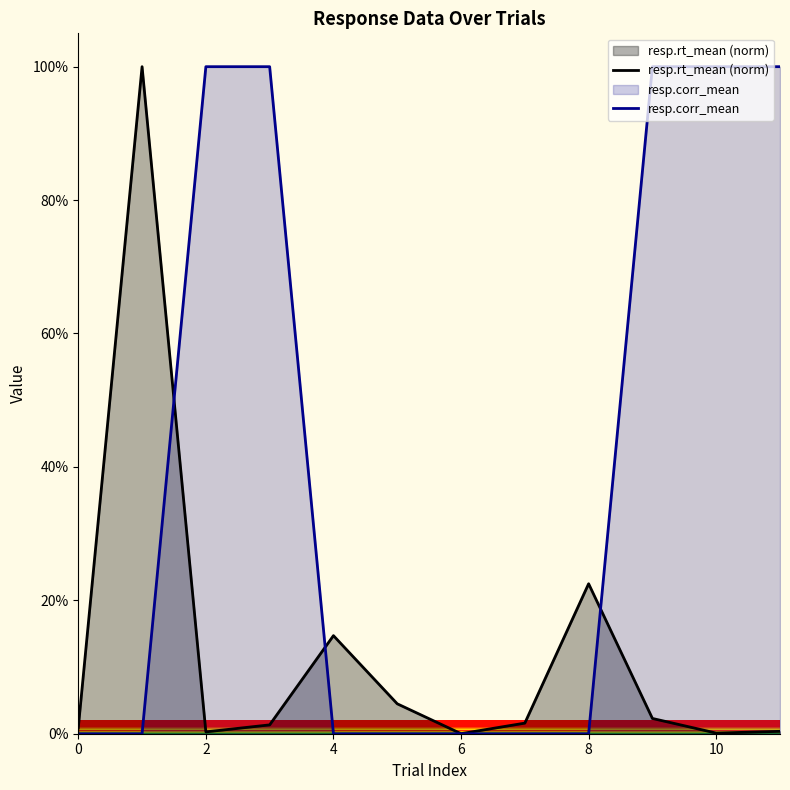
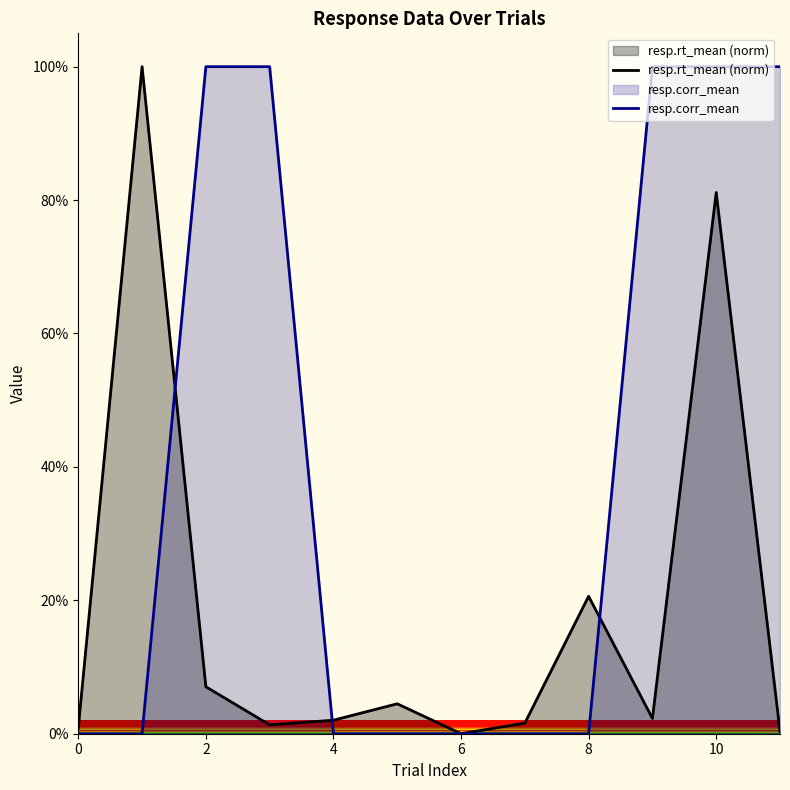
  {
    "resp.rt_mean (norm)": {
      "0": "1%",
-     "2": "0%",
-     "4": "15%",
-     "8": "22%",
-     "10": "0%"
+     "2": "7%",
+     "4": "2%",
+     "8": "21%",
+     "10": "81%"
    },
    "resp.corr_mean": {
      "0": "0%",
      "2": "100%",
      "4": "0%",
      "8": "0%"
    }
  }
